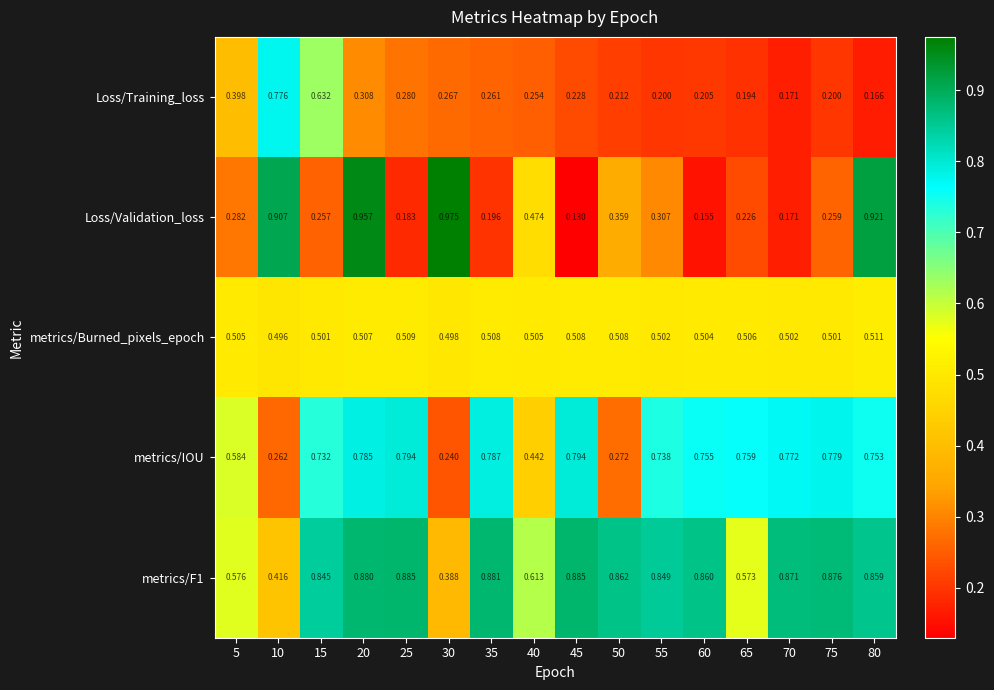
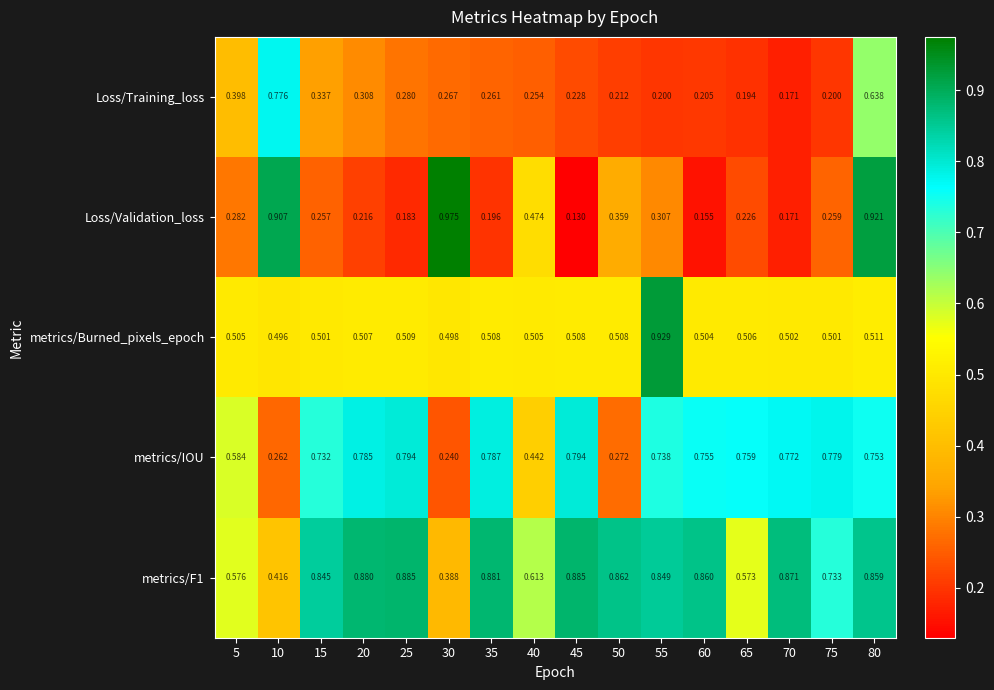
  {
    "Loss/Training_loss": {
      "5": 0.398,
      "10": 0.776,
-     "15": 0.632,
+     "15": 0.337,
      "20": 0.308,
      "25": 0.280,
      "30": 0.267,
      "35": 0.261,
      "40": 0.254,
      "45": 0.228,
      "50": 0.212,
      "55": 0.200,
      "60": 0.205,
      "65": 0.194,
      "70": 0.171,
      "75": 0.200,
-     "80": 0.166
+     "80": 0.638
    },
    "Loss/Validation_loss": {
      "5": 0.282,
      "10": 0.907,
      "15": 0.257,
-     "20": 0.957,
+     "20": 0.216,
      "25": 0.183,
      "30": 0.975,
      "35": 0.196,
      "40": 0.474,
      "45": 0.130,
      "50": 0.359,
      "55": 0.307,
      "60": 0.155,
      "65": 0.226,
      "70": 0.171,
      "75": 0.259,
      "80": 0.921
    },
    "metrics/Burned_pixels_epoch": {
      "5": 0.505,
      "10": 0.496,
      "15": 0.501,
      "20": 0.507,
      "25": 0.509,
      "30": 0.498,
      "35": 0.508,
      "40": 0.505,
      "45": 0.508,
      "50": 0.508,
-     "55": 0.502,
+     "55": 0.929,
      "60": 0.504,
      "65": 0.506,
      "70": 0.502,
      "75": 0.501,
      "80": 0.511
    },
    "metrics/IOU": {
      "5": 0.584,
      "10": 0.262,
      "15": 0.732,
      "20": 0.785,
      "25": 0.794,
      "30": 0.240,
      "35": 0.787,
      "40": 0.442,
      "45": 0.794,
      "50": 0.272,
      "55": 0.738,
      "60": 0.755,
      "65": 0.759,
      "70": 0.772,
      "75": 0.779,
      "80": 0.753
    },
    "metrics/F1": {
      "5": 0.576,
      "10": 0.416,
      "15": 0.845,
      "20": 0.880,
      "25": 0.885,
      "30": 0.388,
      "35": 0.881,
      "40": 0.613,
      "45": 0.885,
      "50": 0.862,
      "55": 0.849,
      "60": 0.860,
      "65": 0.573,
      "70": 0.871,
-     "75": 0.876,
+     "75": 0.733,
      "80": 0.859
    }
  }
